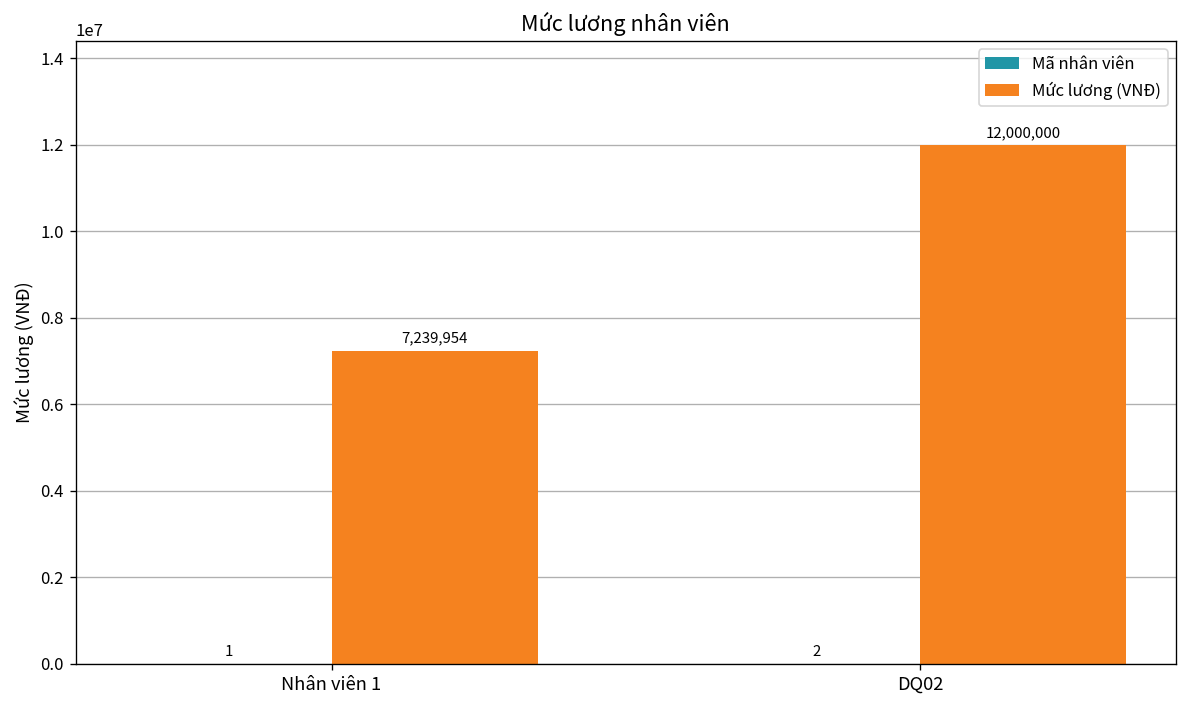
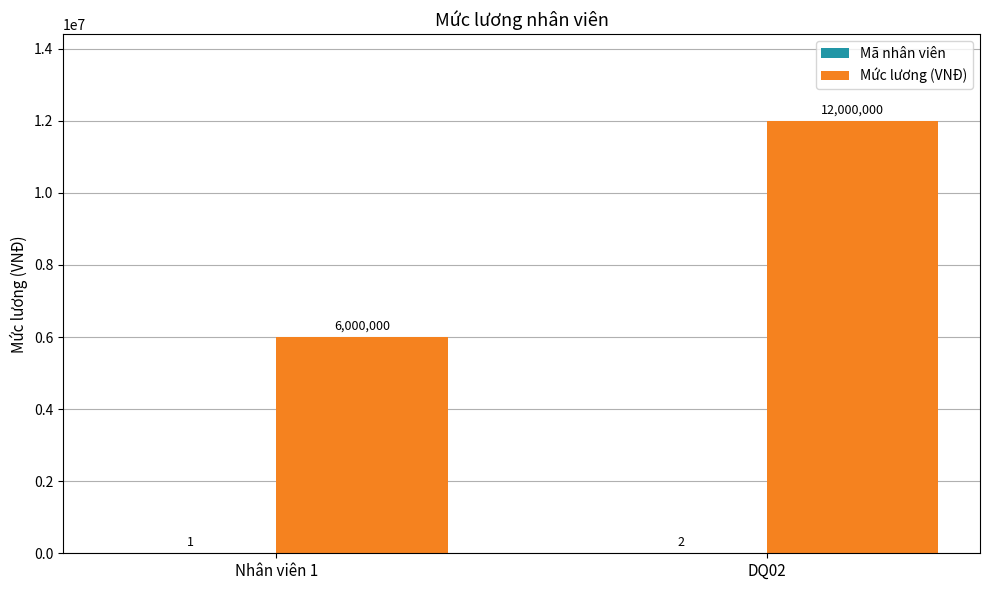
  {
    "Mã nhân viên": {
      "Nhân viên 1": "1",
      "DQ02": "2"
    },
    "Mức lương (VNĐ)": {
-     "Nhân viên 1": "7,239,954",
+     "Nhân viên 1": "6,000,000",
      "DQ02": "12,000,000"
    }
  }
